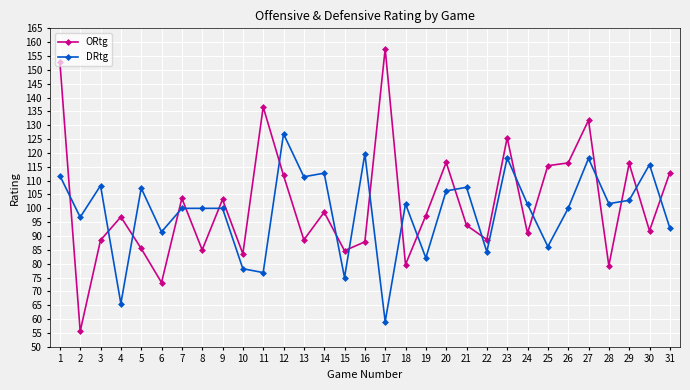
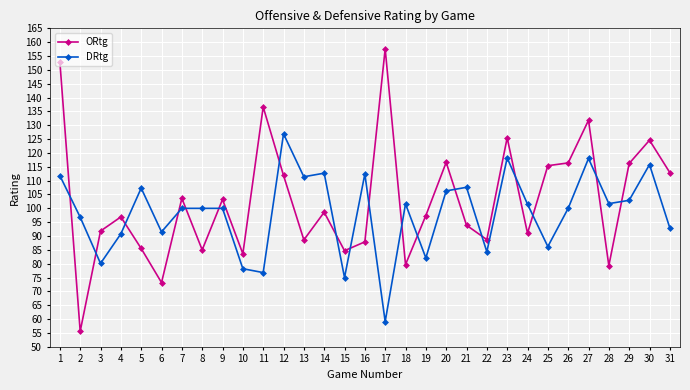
  {
    "ORtg": {
      "2": 56,
-     "3": 89,
+     "3": 92,
      "4": 97,
      "5": 86,
      "6": 73,
      "7": 104,
      "8": 85,
      "9": 103,
      "10": 84,
      "11": 137,
      "12": 112,
      "13": 89,
      "14": 99,
      "15": 85,
      "16": 88,
      "17": 158,
      "18": 80,
      "19": 97,
      "20": 117,
      "21": 94,
      "22": 89,
      "23": 126,
      "24": 91,
      "25": 115,
      "26": 116,
      "27": 132,
      "28": 79,
      "29": 116,
-     "30": 92,
+     "30": 125,
      "31": 113
    },
    "DRtg": {
      "1": 112,
      "2": 97,
-     "3": 108,
-     "4": 66,
+     "3": 80,
+     "4": 91,
      "5": 107,
      "6": 92,
      "7": 100,
      "8": 100,
      "9": 100,
      "10": 78,
      "11": 77,
      "12": 127,
      "13": 111,
      "14": 113,
      "15": 75,
-     "16": 120,
+     "16": 112,
      "17": 59,
      "18": 102,
      "19": 82,
      "20": 106,
      "21": 108,
      "22": 84,
      "23": 118,
      "24": 102,
      "25": 86,
      "26": 100,
      "27": 118,
      "28": 102,
      "29": 103,
      "30": 116,
      "31": 93
    }
  }
